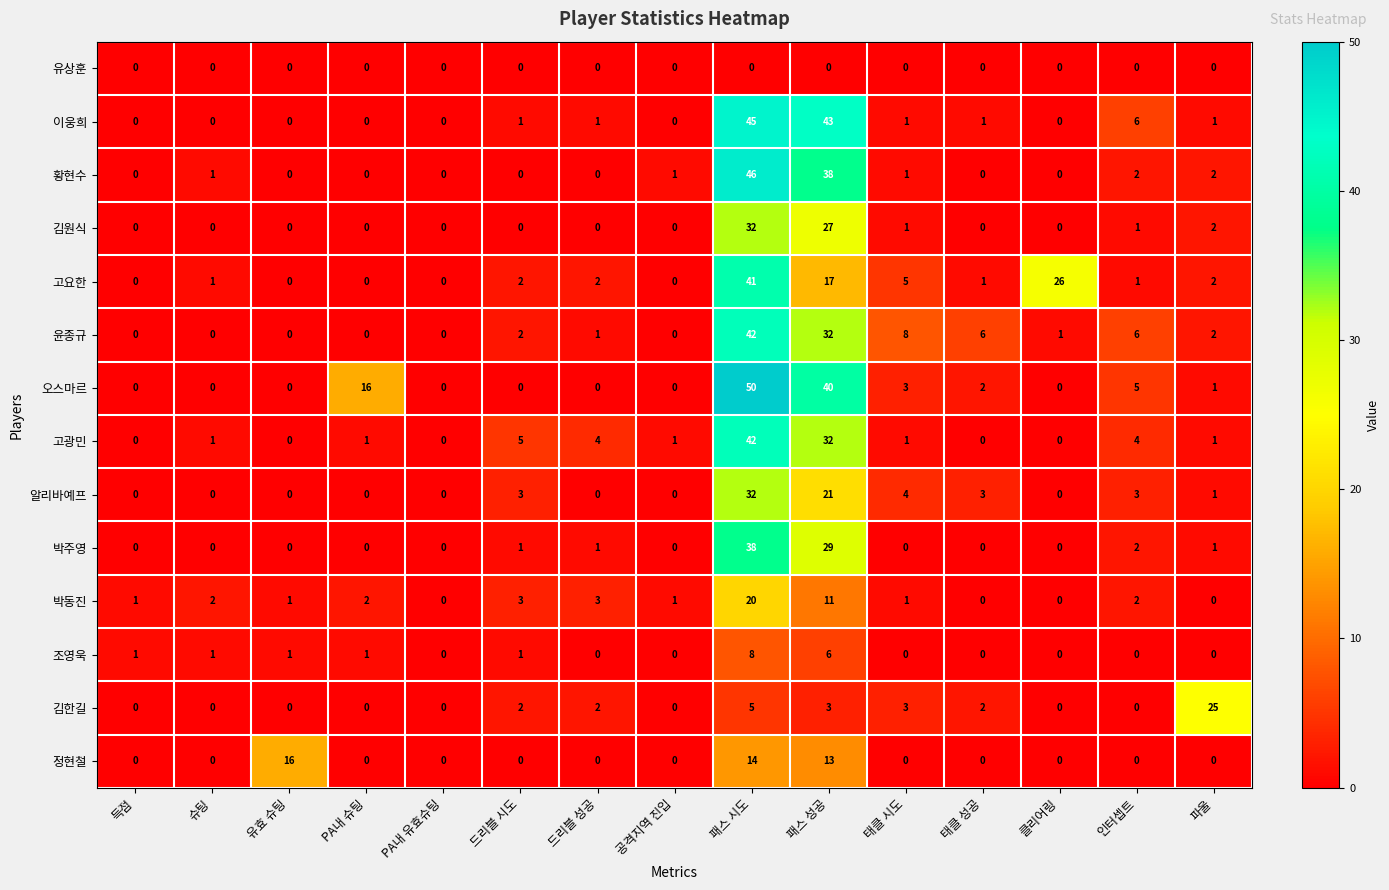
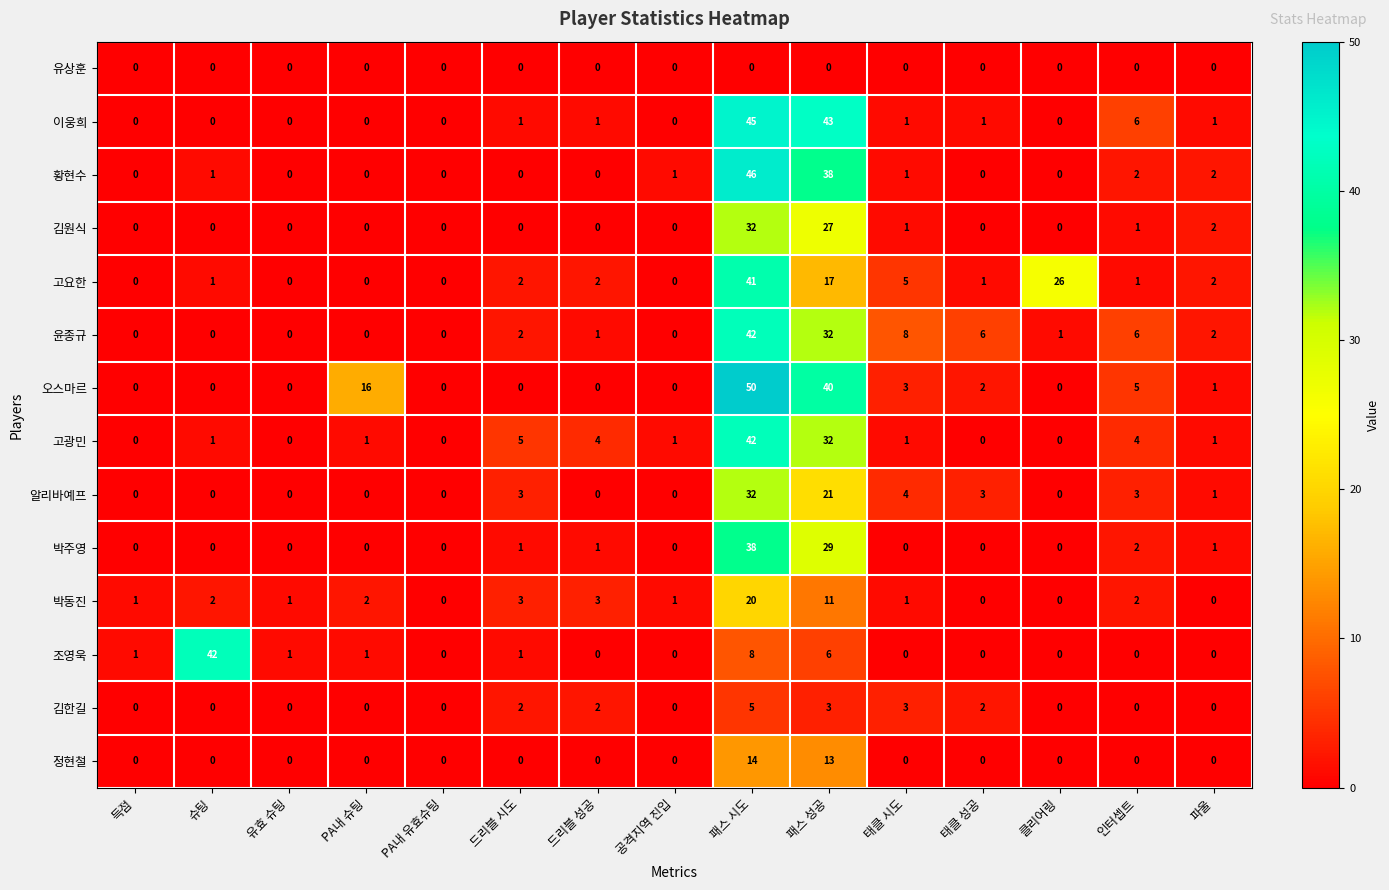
  {
    "조영욱": {
      "득점": 1,
-     "슈팅": 1,
+     "슈팅": 42,
      "유효 슈팅": 1,
      "PA내 슈팅": 1,
      "PA내 유효슈팅": 0,
      "드리블 시도": 1,
      "드리블 성공": 0,
      "공격지역 진입": 0,
      "패스 시도": 8,
      "패스 성공": 6,
      "태클 시도": 0,
      "태클 성공": 0,
      "클리어링": 0,
      "인터셉트": 0,
      "파울": 0
    },
    "김한길": {
      "득점": 0,
      "슈팅": 0,
      "유효 슈팅": 0,
      "PA내 슈팅": 0,
      "PA내 유효슈팅": 0,
      "드리블 시도": 2,
      "드리블 성공": 2,
      "공격지역 진입": 0,
      "패스 시도": 5,
      "패스 성공": 3,
      "태클 시도": 3,
      "태클 성공": 2,
      "클리어링": 0,
      "인터셉트": 0,
-     "파울": 25
+     "파울": 0
    },
    "정현철": {
      "득점": 0,
      "슈팅": 0,
-     "유효 슈팅": 16,
+     "유효 슈팅": 0,
      "PA내 슈팅": 0,
      "PA내 유효슈팅": 0,
      "드리블 시도": 0,
      "드리블 성공": 0,
      "공격지역 진입": 0,
      "패스 시도": 14,
      "패스 성공": 13,
      "태클 시도": 0,
      "태클 성공": 0,
      "클리어링": 0,
      "인터셉트": 0,
      "파울": 0
    }
  }
